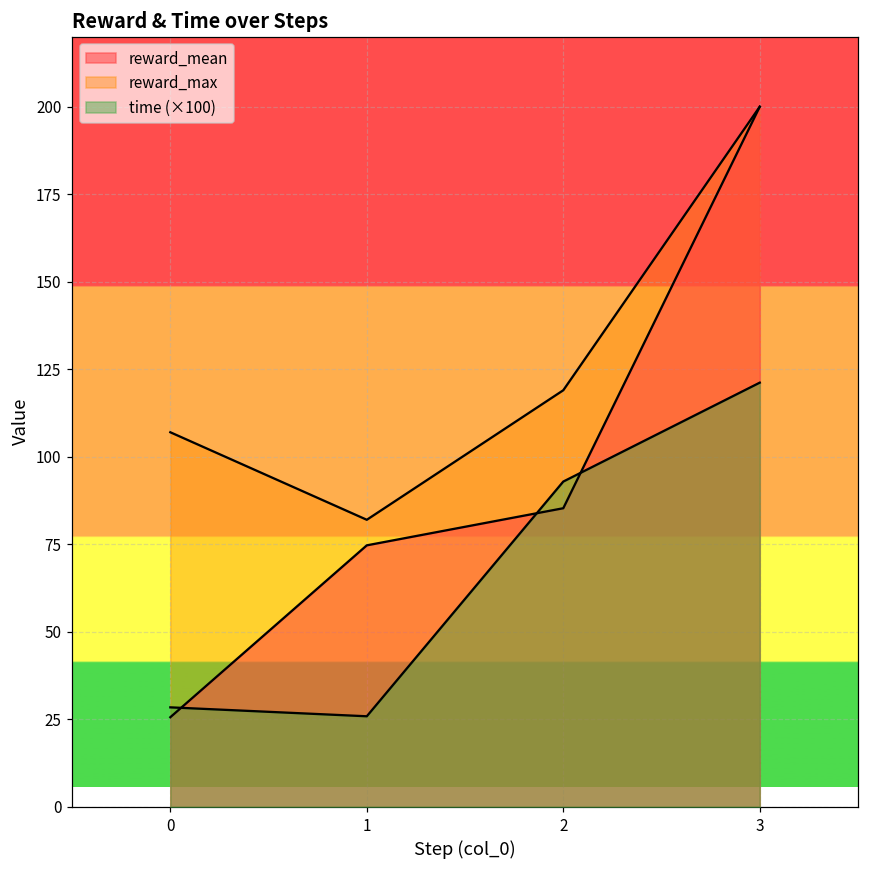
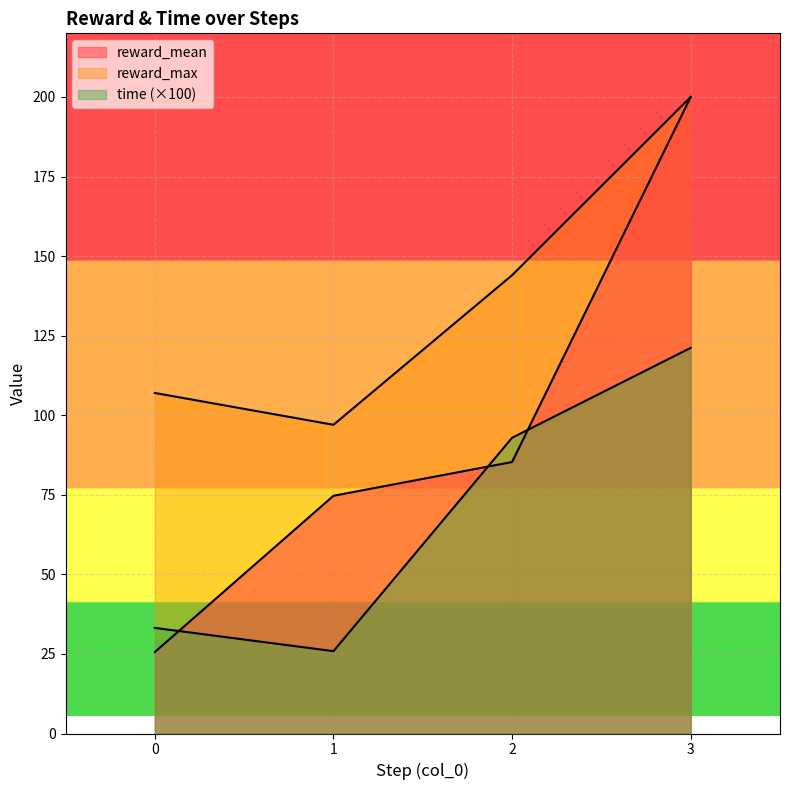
  {
    "reward_mean": {
      "0": 26,
      "1": 75,
      "2": 85
    },
    "reward_max": {
      "0": 107,
-     "1": 82,
-     "2": 119
+     "1": 97,
+     "2": 144
    },
    "time (×100)": {
-     "0": 28,
+     "0": 33,
      "1": 26,
      "2": 93,
      "3": 121
    }
  }
